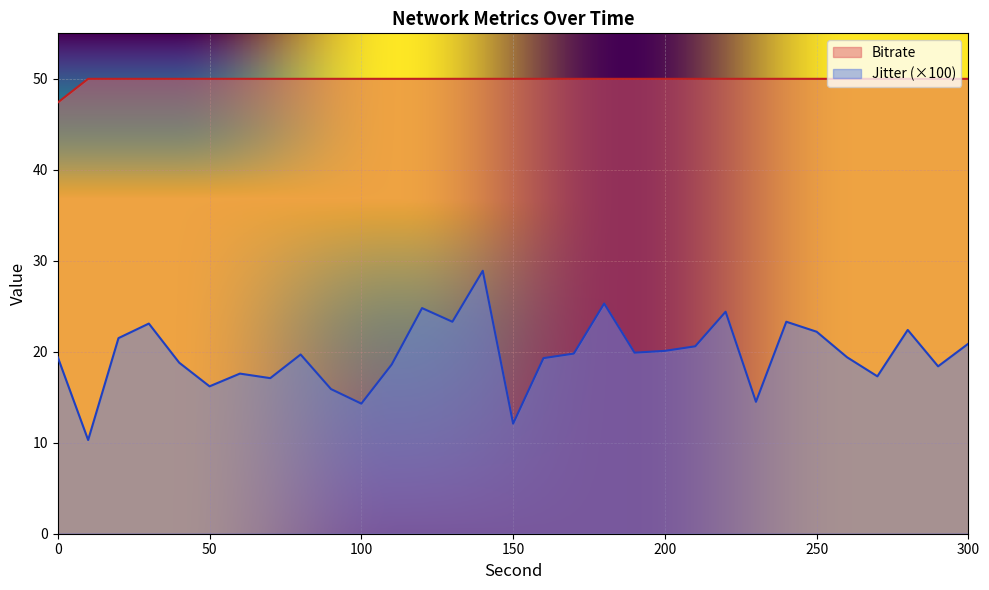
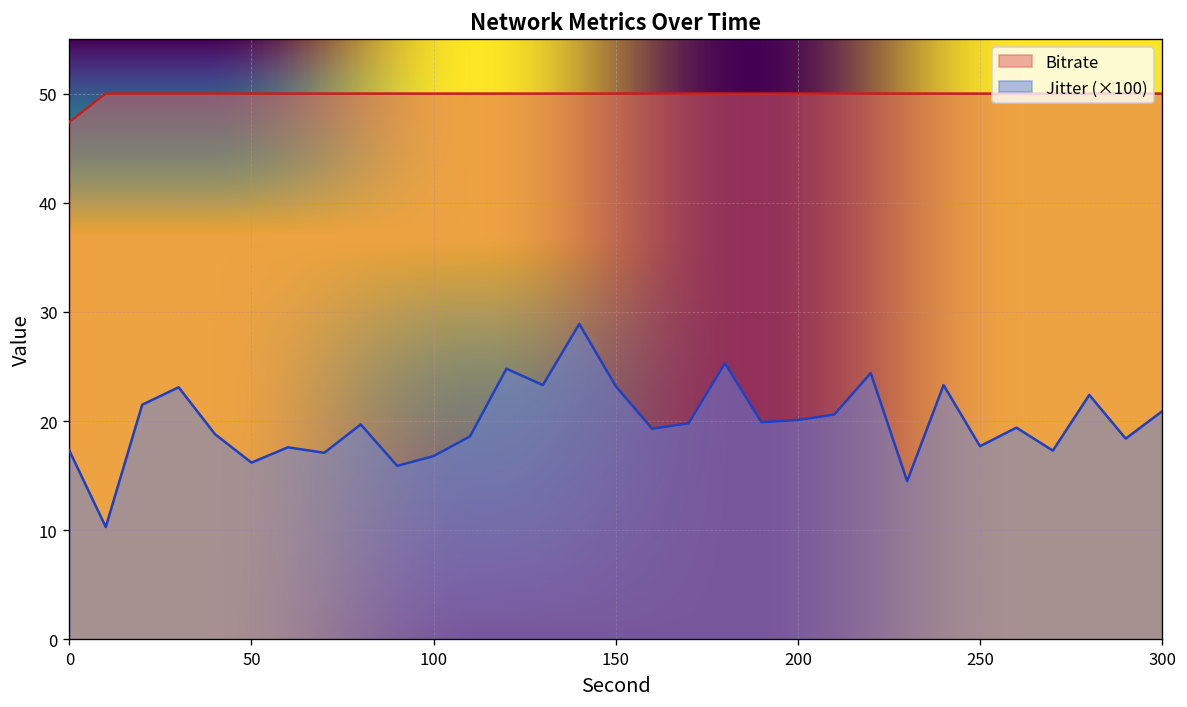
  {
    "Bitrate": {
      "0": 47,
      "50": 50,
      "100": 50,
      "150": 50,
      "200": 50,
      "250": 50,
      "300": 50
    },
    "Jitter (×100)": {
-     "0": 19,
+     "0": 17,
      "50": 16,
-     "100": 14,
-     "150": 12,
+     "100": 17,
+     "150": 23,
      "200": 20,
-     "250": 22,
+     "250": 18,
      "300": 21
    }
  }
